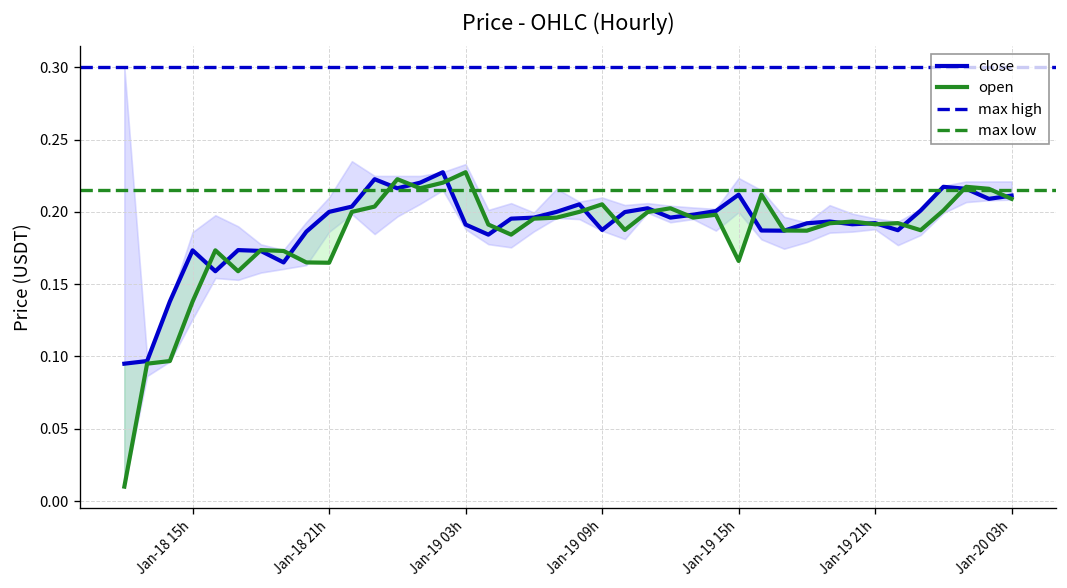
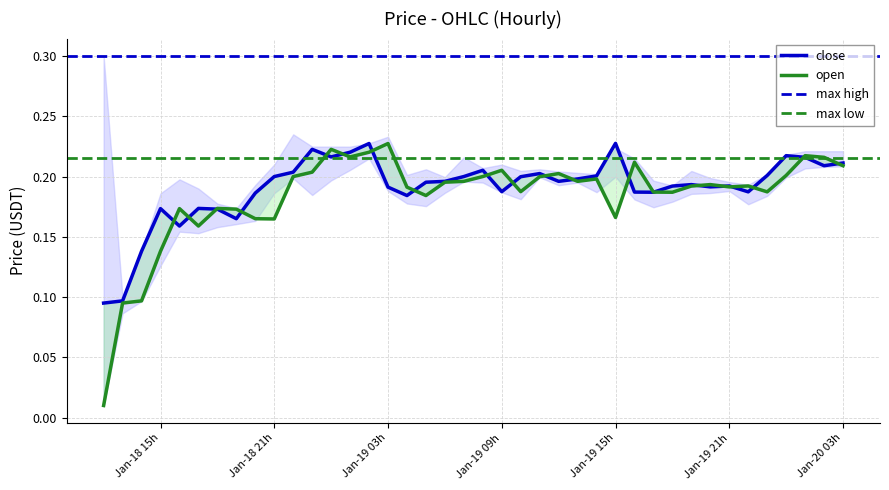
  {
    "close": {
      "Jan-19 03h": 0.191,
      "Jan-19 09h": 0.187,
-     "Jan-19 15h": 0.212
+     "Jan-19 15h": 0.228
    },
    "open": {
      "Jan-18 15h": 0.138,
      "Jan-18 21h": 0.165,
      "Jan-19 15h": 0.166,
      "Jan-20 03h": 0.209
    }
  }
